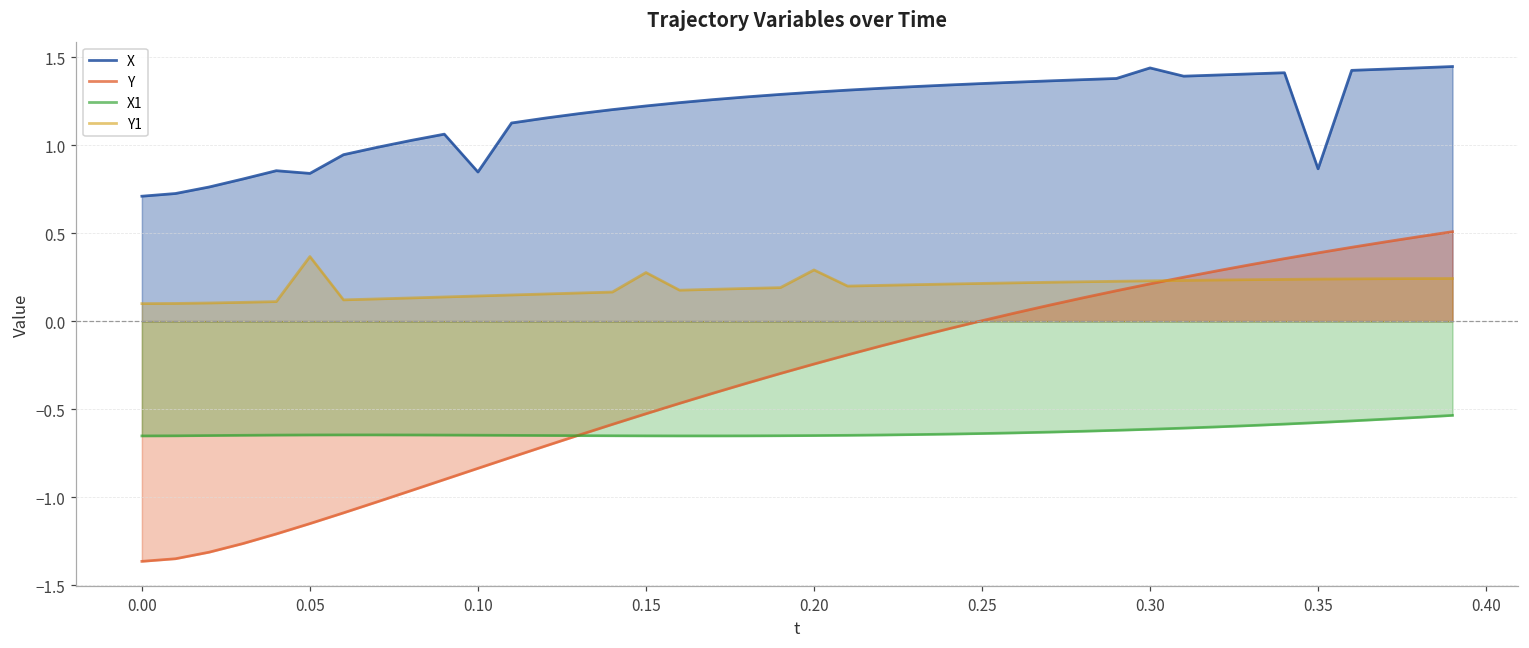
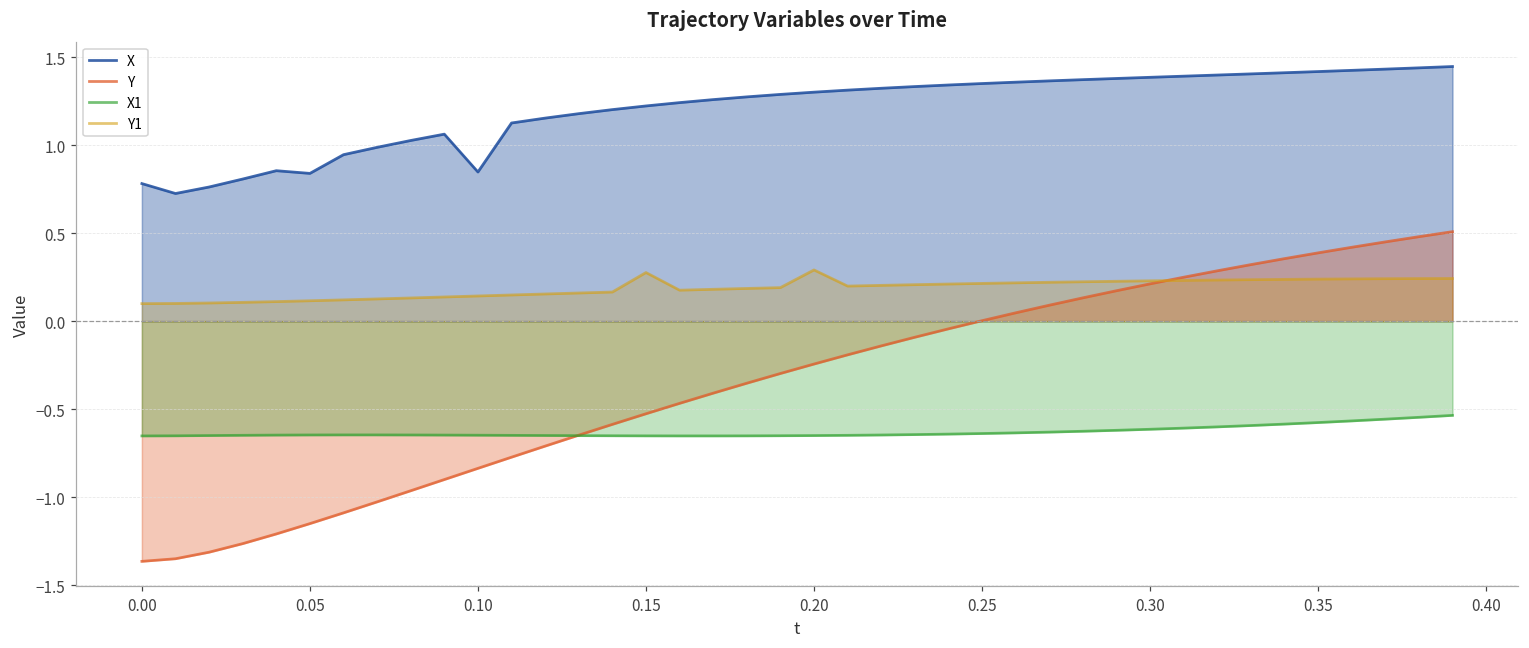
  {
    "X": {
-     "0.00": 0.71,
+     "0.00": 0.78,
      "0.05": 0.84,
      "0.10": 0.85,
      "0.15": 1.22,
      "0.20": 1.30,
      "0.25": 1.35,
-     "0.30": 1.44,
-     "0.35": 0.87
+     "0.30": 1.39,
+     "0.35": 1.42
    },
    "Y1": {
      "0.00": 0.10,
-     "0.05": 0.37,
+     "0.05": 0.12,
      "0.10": 0.14,
      "0.15": 0.28,
      "0.20": 0.29,
      "0.25": 0.21,
      "0.30": 0.23,
      "0.35": 0.24
    }
  }
